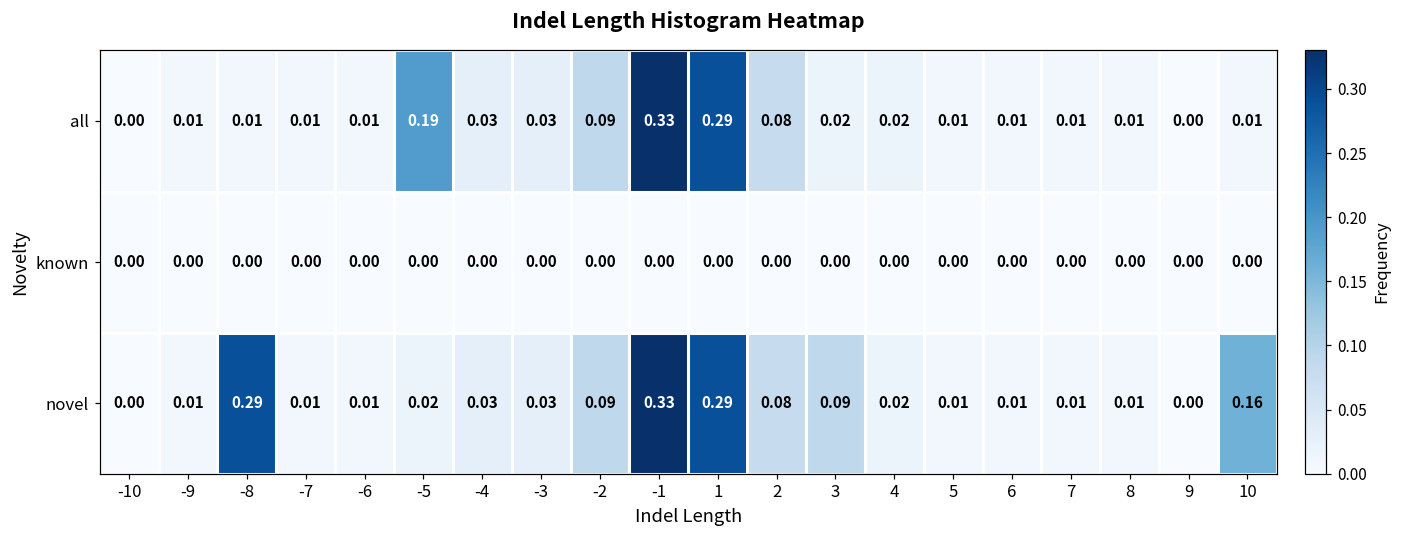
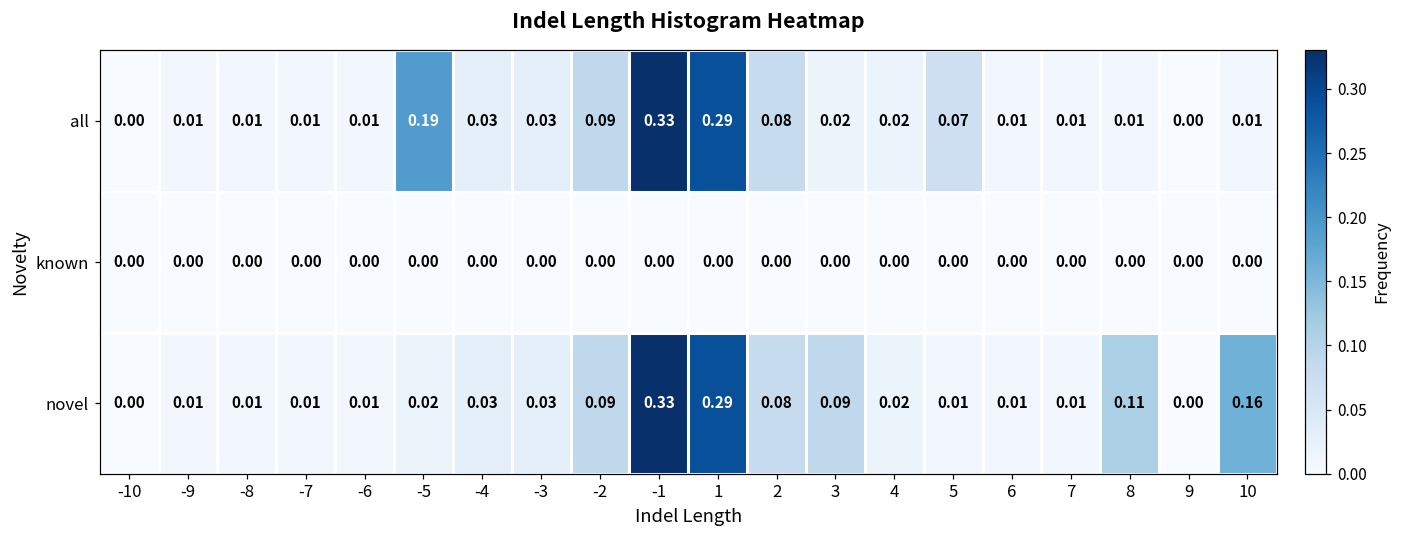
  {
    "all": {
      "-10": 0.00,
      "-9": 0.01,
      "-8": 0.01,
      "-7": 0.01,
      "-6": 0.01,
      "-5": 0.19,
      "-4": 0.03,
      "-3": 0.03,
      "-2": 0.09,
      "-1": 0.33,
      "1": 0.29,
      "2": 0.08,
      "3": 0.02,
      "4": 0.02,
-     "5": 0.01,
+     "5": 0.07,
      "6": 0.01,
      "7": 0.01,
      "8": 0.01,
      "9": 0.00,
      "10": 0.01
    },
    "known": {
      "-10": 0.00,
      "-9": 0.00,
      "-8": 0.00,
      "-7": 0.00,
      "-6": 0.00,
      "-5": 0.00,
      "-4": 0.00,
      "-3": 0.00,
      "-2": 0.00,
      "-1": 0.00,
      "1": 0.00,
      "2": 0.00,
      "3": 0.00,
      "4": 0.00,
      "5": 0.00,
      "6": 0.00,
      "7": 0.00,
      "8": 0.00,
      "9": 0.00,
      "10": 0.00
    },
    "novel": {
      "-10": 0.00,
      "-9": 0.01,
-     "-8": 0.29,
+     "-8": 0.01,
      "-7": 0.01,
      "-6": 0.01,
      "-5": 0.02,
      "-4": 0.03,
      "-3": 0.03,
      "-2": 0.09,
      "-1": 0.33,
      "1": 0.29,
      "2": 0.08,
      "3": 0.09,
      "4": 0.02,
      "5": 0.01,
      "6": 0.01,
      "7": 0.01,
-     "8": 0.01,
+     "8": 0.11,
      "9": 0.00,
      "10": 0.16
    }
  }
